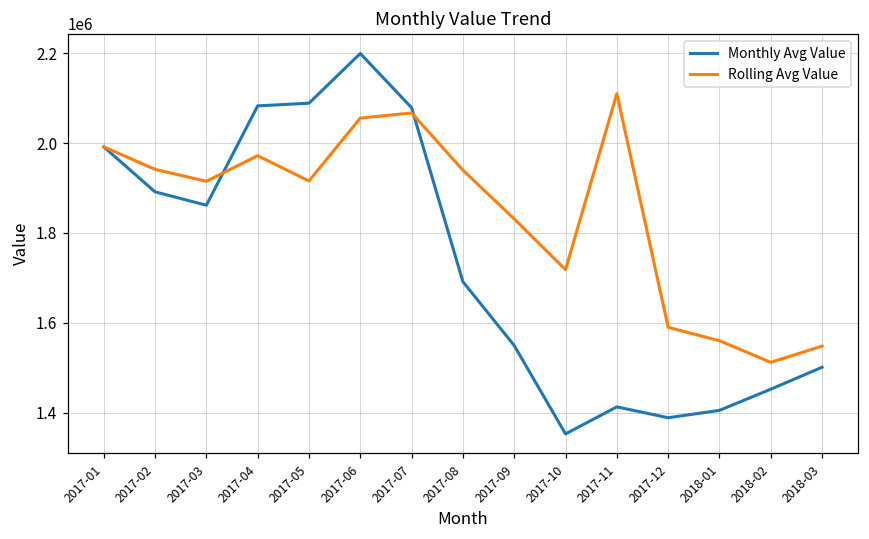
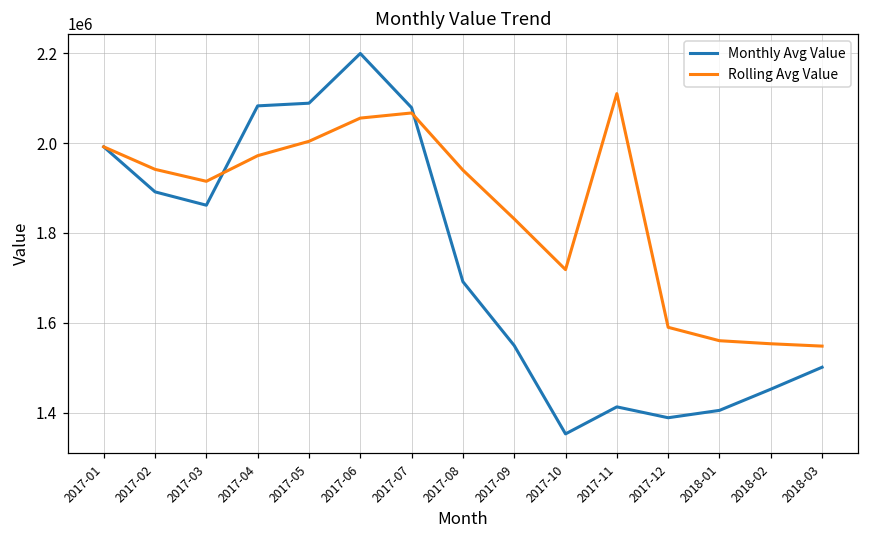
  {
    "Monthly Avg Value": {
      "2017-02": 1890000,
      "2017-03": 1860000,
      "2017-04": 2080000,
      "2017-05": 2090000,
      "2017-06": 2200000,
      "2017-07": 2080000,
      "2017-08": 1690000,
      "2017-09": 1550000,
      "2017-10": 1350000,
      "2017-11": 1410000,
      "2017-12": 1390000,
      "2018-01": 1410000,
      "2018-02": 1450000,
      "2018-03": 1500000
    },
    "Rolling Avg Value": {
      "2017-02": 1940000,
      "2017-03": 1910000,
      "2017-04": 1970000,
-     "2017-05": 1920000,
+     "2017-05": 2000000,
      "2017-06": 2060000,
      "2017-07": 2070000,
      "2017-08": 1940000,
      "2017-09": 1830000,
      "2017-10": 1720000,
      "2017-11": 2110000,
      "2017-12": 1590000,
      "2018-01": 1560000,
-     "2018-02": 1510000,
+     "2018-02": 1550000,
      "2018-03": 1550000
    }
  }
